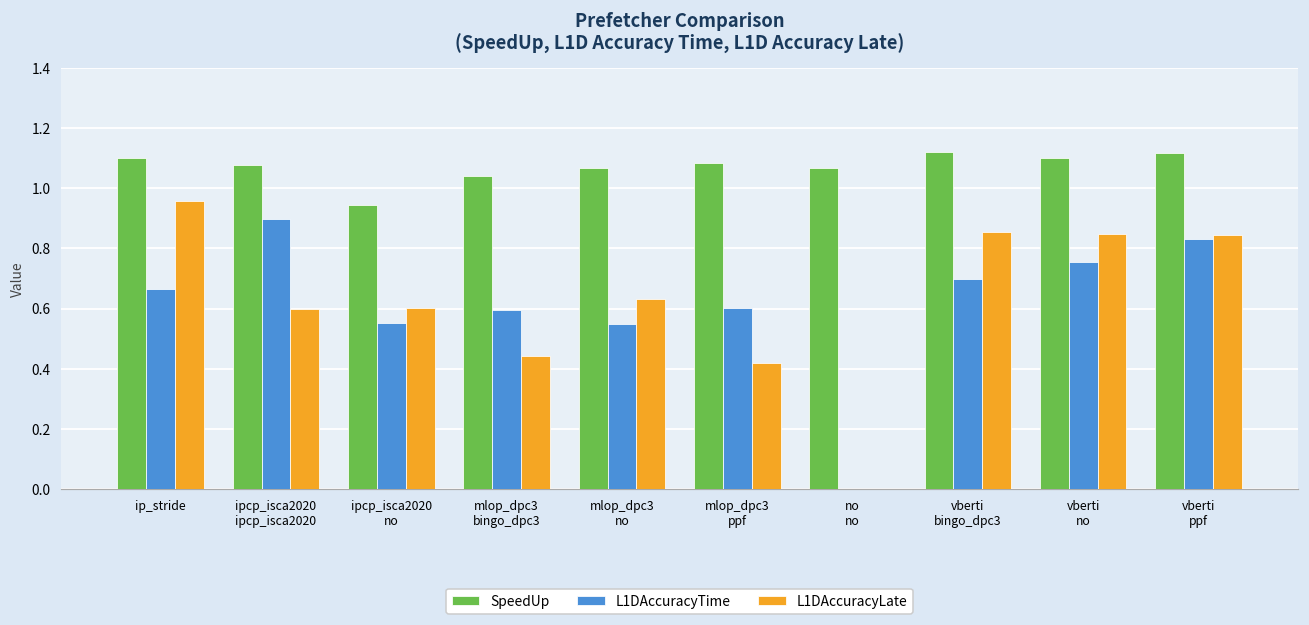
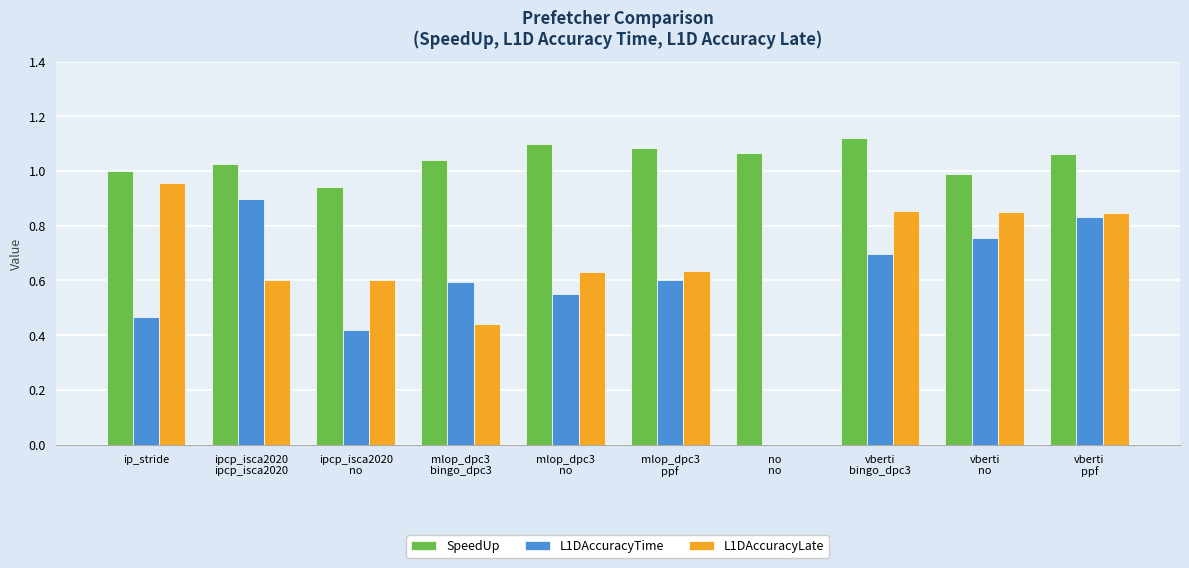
  {
    "SpeedUp": {
-     "ip_stride": 1.1,
-     "ipcp_isca2020 ipcp_isca2020": 1.08,
+     "ip_stride": 1.0,
+     "ipcp_isca2020 ipcp_isca2020": 1.03,
      "ipcp_isca2020 no": 0.94,
      "mlop_dpc3 bingo_dpc3": 1.04,
-     "mlop_dpc3 no": 1.07,
+     "mlop_dpc3 no": 1.10,
      "mlop_dpc3 ppf": 1.09,
      "no no": 1.07,
      "vberti bingo_dpc3": 1.12,
-     "vberti no": 1.10,
-     "vberti ppf": 1.12
+     "vberti no": 0.99,
+     "vberti ppf": 1.06
    },
    "L1DAccuracyTime": {
-     "ip_stride": 0.67,
+     "ip_stride": 0.47,
      "ipcp_isca2020 ipcp_isca2020": 0.90,
-     "ipcp_isca2020 no": 0.55,
+     "ipcp_isca2020 no": 0.42,
      "mlop_dpc3 bingo_dpc3": 0.60,
      "mlop_dpc3 no": 0.55,
      "mlop_dpc3 ppf": 0.60,
      "no no": 0.00,
      "vberti bingo_dpc3": 0.70,
      "vberti no": 0.75,
      "vberti ppf": 0.83
    },
    "L1DAccuracyLate": {
      "ip_stride": 0.96,
      "ipcp_isca2020 ipcp_isca2020": 0.60,
      "ipcp_isca2020 no": 0.60,
      "mlop_dpc3 bingo_dpc3": 0.44,
      "mlop_dpc3 no": 0.63,
-     "mlop_dpc3 ppf": 0.42,
+     "mlop_dpc3 ppf": 0.63,
      "no no": 0.00,
      "vberti bingo_dpc3": 0.85,
      "vberti no": 0.85,
      "vberti ppf": 0.85
    }
  }
